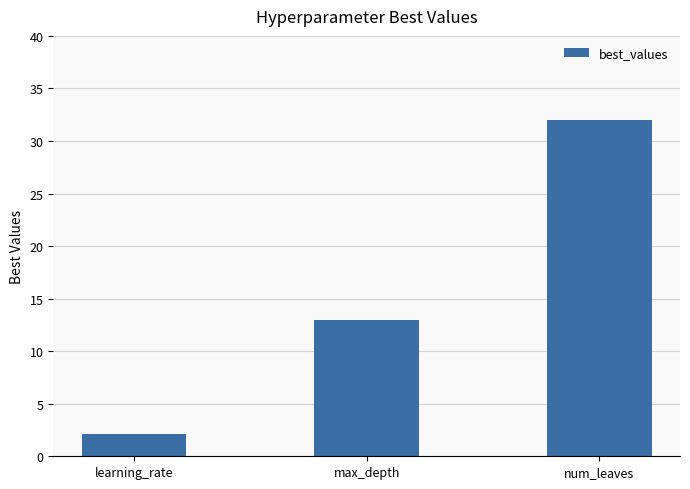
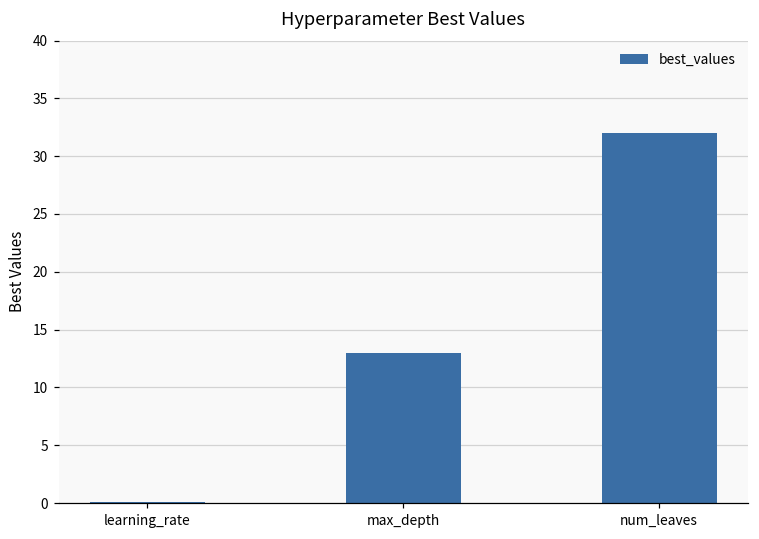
  {
-   "learning_rate": 2.1,
+   "learning_rate": 0.1,
    "max_depth": 13.0,
    "num_leaves": 32.0
  }
